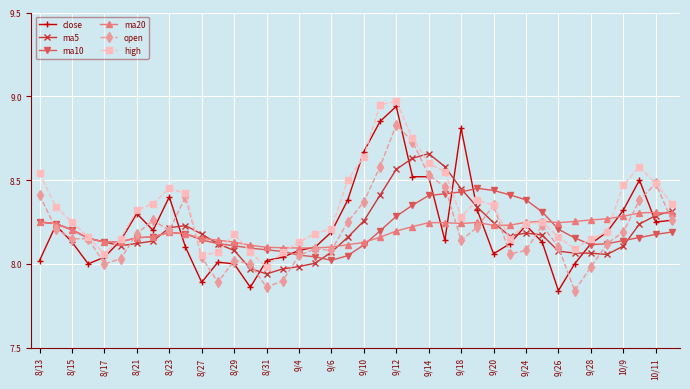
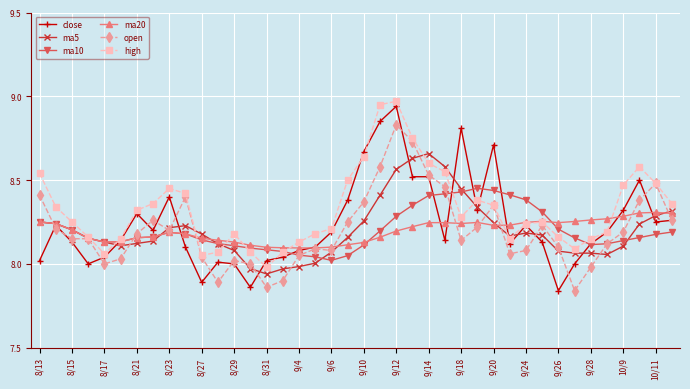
  {
    "close": {
      "8/13": 8.02,
      "8/15": 8.13,
      "8/17": 8.04,
      "8/21": 8.30,
      "8/23": 8.40,
      "8/27": 7.89,
      "8/29": 8.00,
      "8/31": 8.02,
      "9/4": 8.08,
      "9/6": 8.19,
      "9/10": 8.67,
      "9/12": 8.94,
      "9/18": 8.81,
-     "9/20": 8.06,
+     "9/20": 8.71,
      "9/26": 7.84,
      "10/9": 8.32,
      "10/11": 8.25
    }
  }
